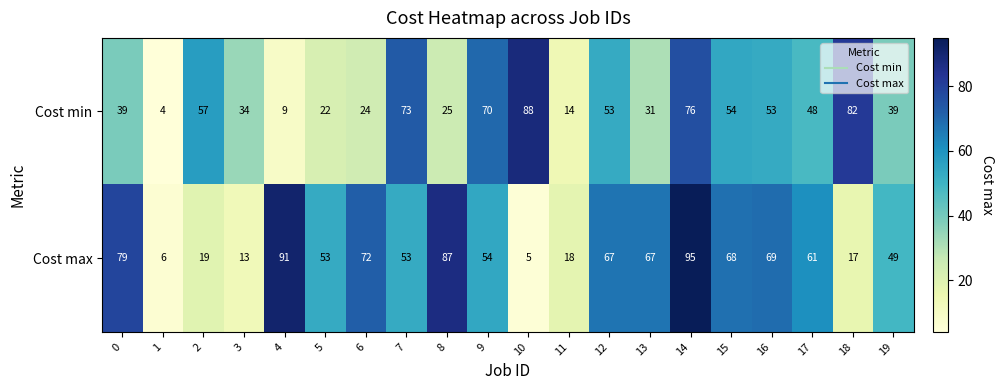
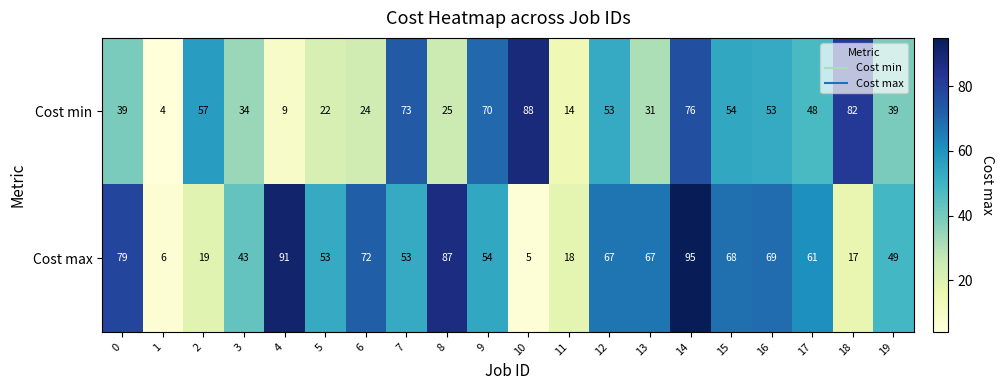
  {
    "Cost min": {
      "0": 39,
      "1": 4,
      "2": 57,
      "3": 34,
      "4": 9,
      "5": 22,
      "6": 24,
      "7": 73,
      "8": 25,
      "9": 70,
      "10": 88,
      "11": 14,
      "12": 53,
      "13": 31,
      "14": 76,
      "15": 54,
      "16": 53,
      "17": 48,
      "18": 82,
      "19": 39
    },
    "Cost max": {
      "0": 79,
      "1": 6,
      "2": 19,
-     "3": 13,
+     "3": 43,
      "4": 91,
      "5": 53,
      "6": 72,
      "7": 53,
      "8": 87,
      "9": 54,
      "10": 5,
      "11": 18,
      "12": 67,
      "13": 67,
      "14": 95,
      "15": 68,
      "16": 69,
      "17": 61,
      "18": 17,
      "19": 49
    }
  }
